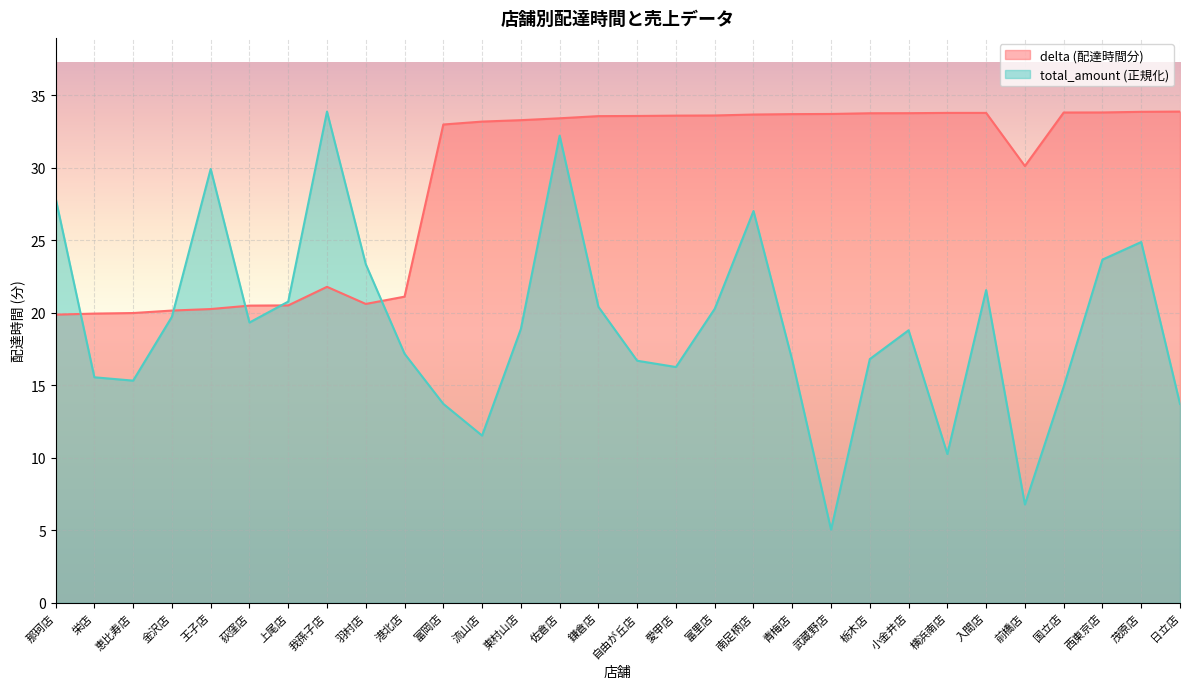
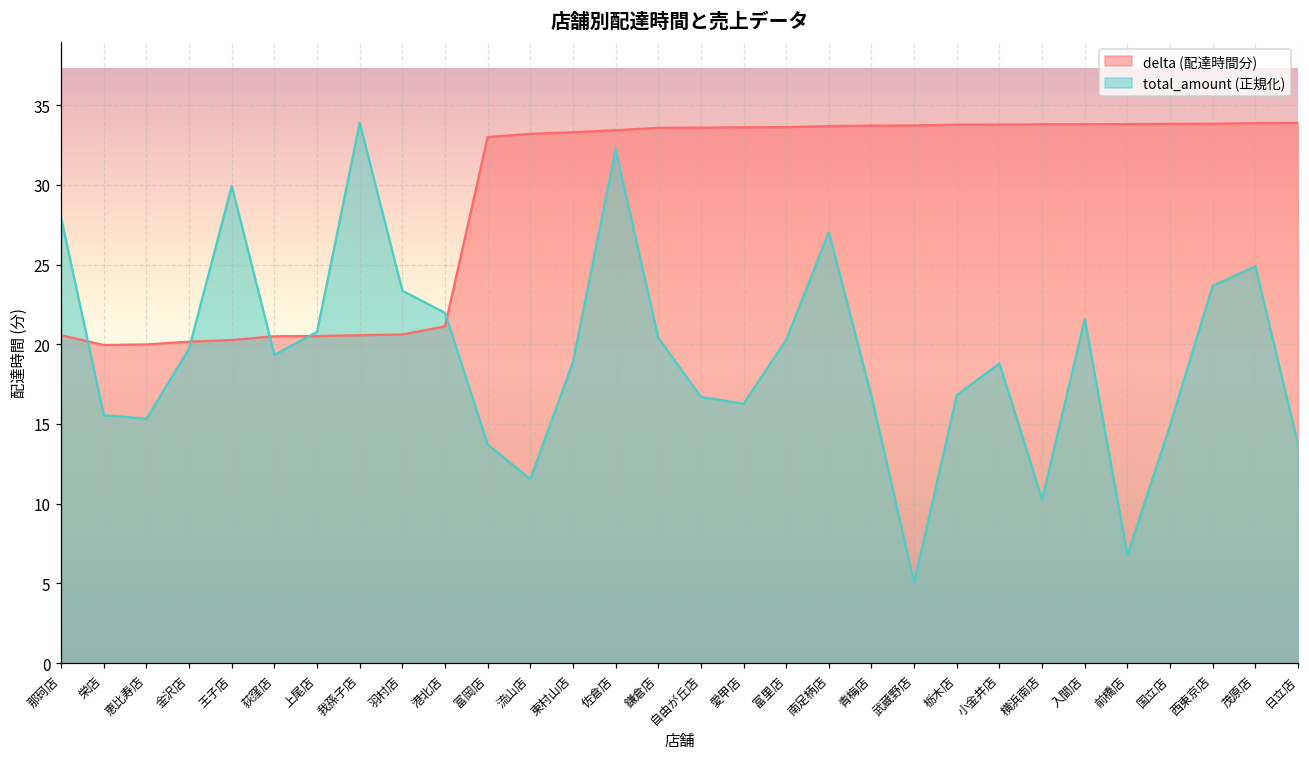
  {
    "delta (配達時間分)": {
-     "那珂店": 19.9,
+     "那珂店": 20.6,
      "栄店": 20.0,
      "恵比寿店": 20.0,
      "金沢店": 20.2,
      "王子店": 20.3,
      "荻窪店": 20.5,
      "上尾店": 20.5,
-     "我孫子店": 21.8,
+     "我孫子店": 20.6,
      "羽村店": 20.6,
      "港北店": 21.1,
      "富岡店": 33.0,
      "流山店": 33.2,
      "東村山店": 33.3,
      "佐倉店": 33.4,
      "鎌倉店": 33.6,
      "自由が丘店": 33.6,
      "愛甲店": 33.6,
      "富里店": 33.6,
      "南足柄店": 33.7,
      "青梅店": 33.7,
      "武蔵野店": 33.7,
      "栃木店": 33.8,
      "小金井店": 33.8,
      "横浜南店": 33.8,
      "入間店": 33.8,
-     "前橋店": 30.1,
+     "前橋店": 33.8,
      "国立店": 33.8,
      "西東京店": 33.8,
      "茂原店": 33.9,
      "日立店": 33.9
    },
    "total_amount (正規化)": {
      "那珂店": 27.9,
      "栄店": 15.6,
      "恵比寿店": 15.3,
      "金沢店": 19.7,
      "王子店": 29.9,
      "荻窪店": 19.3,
      "上尾店": 20.8,
      "我孫子店": 33.9,
      "羽村店": 23.4,
-     "港北店": 17.2,
+     "港北店": 22.0,
      "富岡店": 13.7,
      "流山店": 11.5,
      "東村山店": 18.9,
      "佐倉店": 32.2,
      "鎌倉店": 20.4,
      "自由が丘店": 16.7,
      "愛甲店": 16.3,
      "富里店": 20.3,
      "南足柄店": 27.0,
      "青梅店": 16.7,
      "武蔵野店": 5.0,
      "栃木店": 16.8,
      "小金井店": 18.8,
      "横浜南店": 10.3,
      "入間店": 21.6,
      "前橋店": 6.8,
      "国立店": 14.9,
      "西東京店": 23.7,
      "茂原店": 24.9,
      "日立店": 13.7
    }
  }
